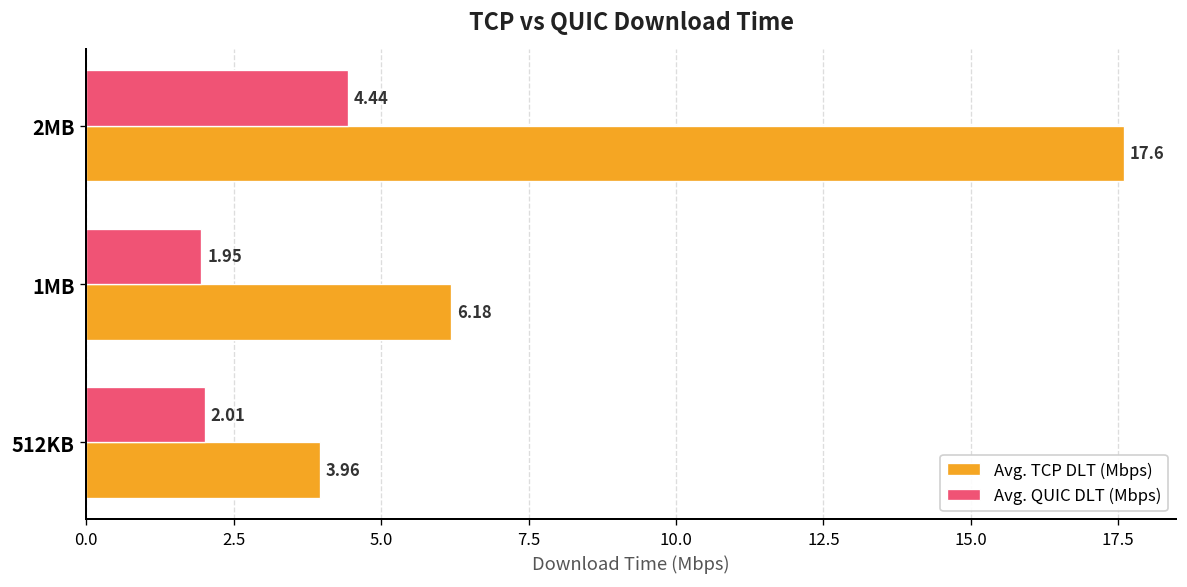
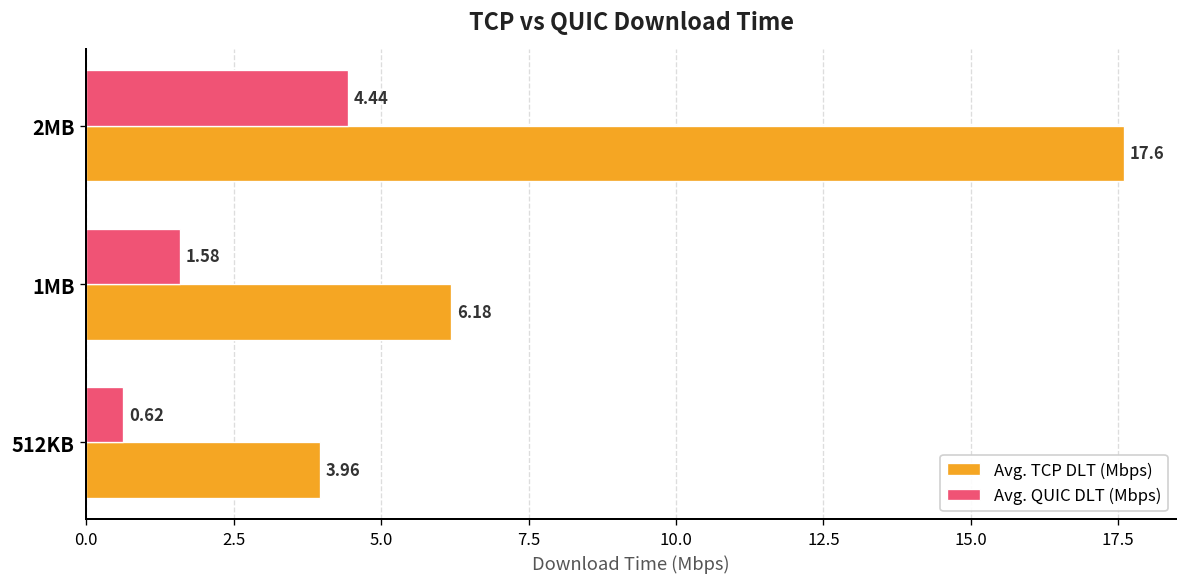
  {
    "Avg. TCP DLT (Mbps)": {
      "2MB": 17.6,
      "1MB": 6.18,
      "512KB": 3.96
    },
    "Avg. QUIC DLT (Mbps)": {
      "2MB": 4.44,
-     "1MB": 1.95,
-     "512KB": 2.01
+     "1MB": 1.58,
+     "512KB": 0.62
    }
  }
